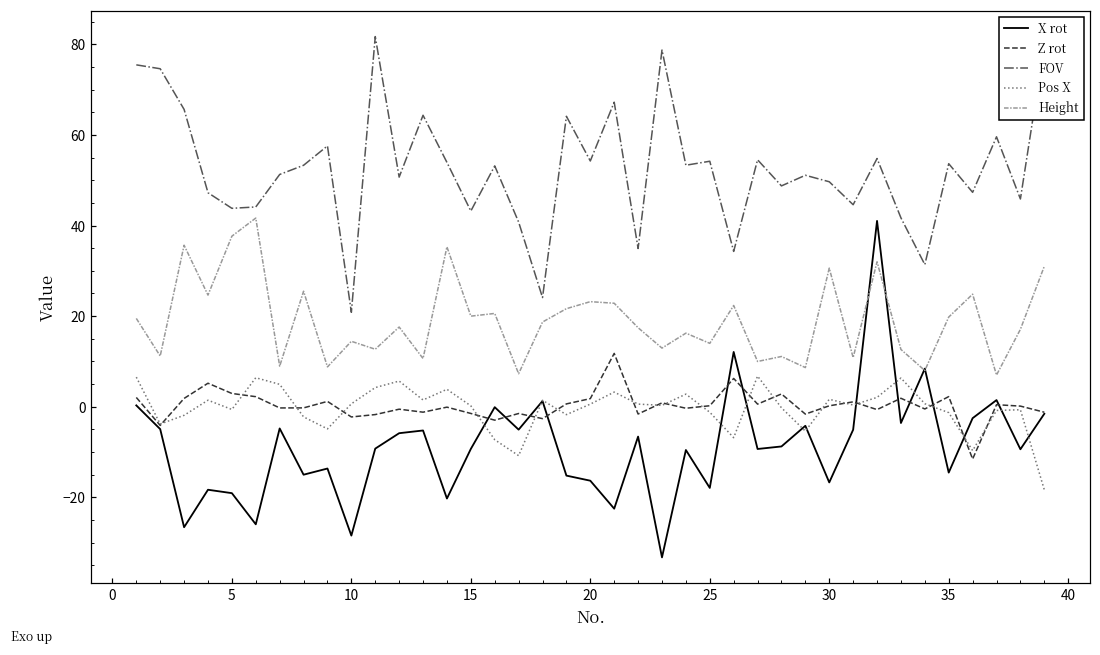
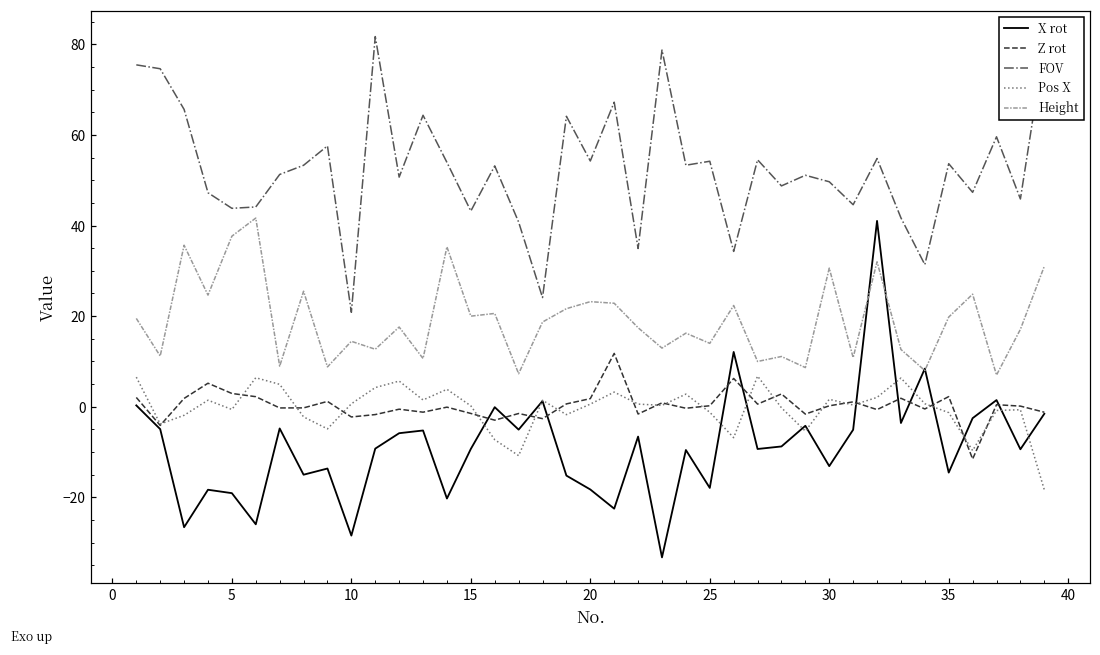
  {
    "X rot": {
      "5": -19,
      "10": -28,
      "15": -9,
-     "20": -16,
+     "20": -18,
      "25": -18,
-     "30": -17,
+     "30": -13,
      "35": -15
    }
  }
